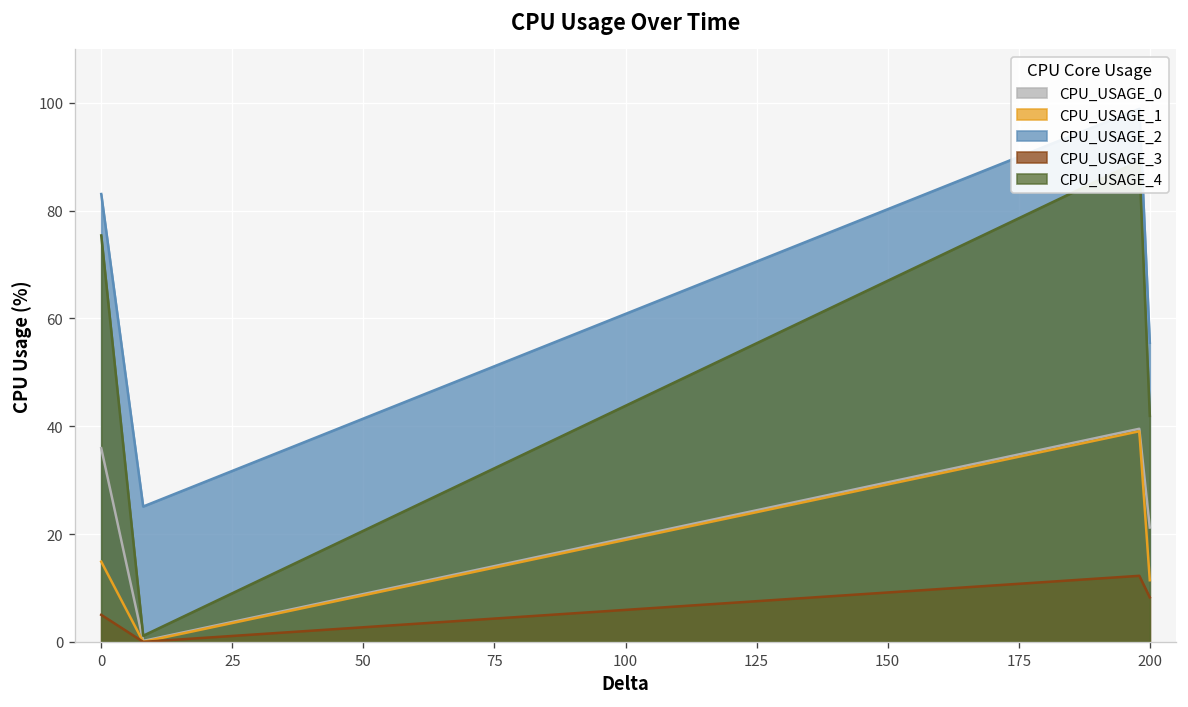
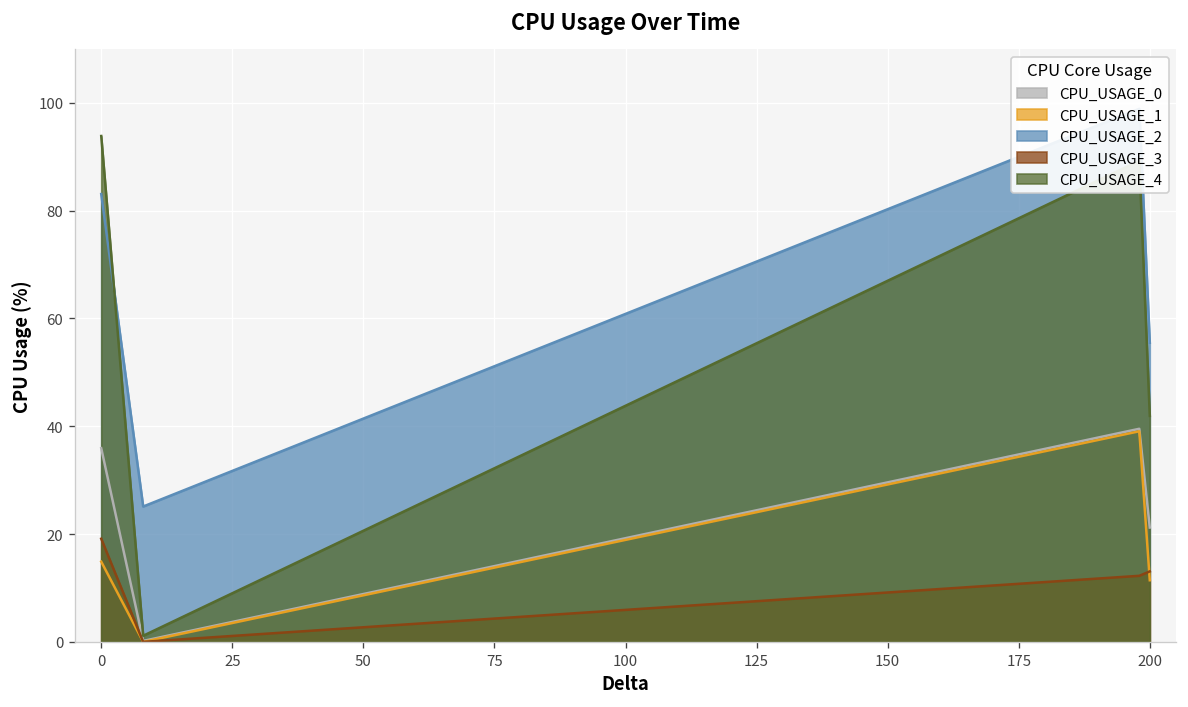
  {
    "CPU_USAGE_0": {
      "0": 36,
      "200": 21
    },
    "CPU_USAGE_1": {
      "0": 15,
      "200": 11
    },
    "CPU_USAGE_2": {
      "0": 83,
      "200": 55
    },
    "CPU_USAGE_3": {
-     "0": 5,
-     "200": 8
+     "0": 19,
+     "200": 13
    },
    "CPU_USAGE_4": {
-     "0": 75,
+     "0": 94,
      "200": 42
    }
  }
